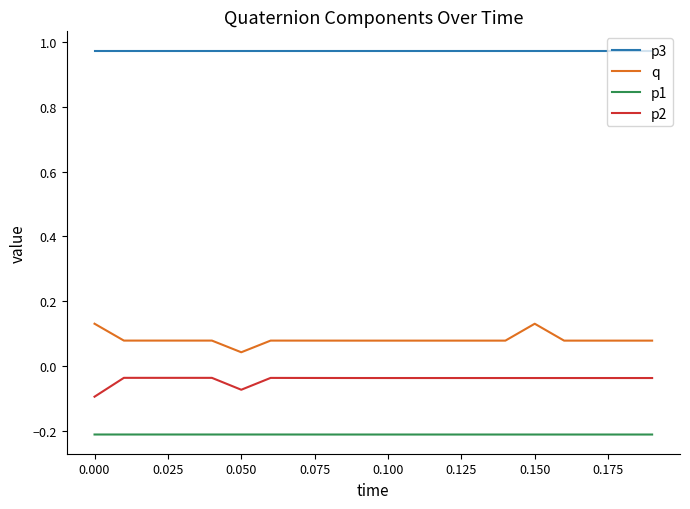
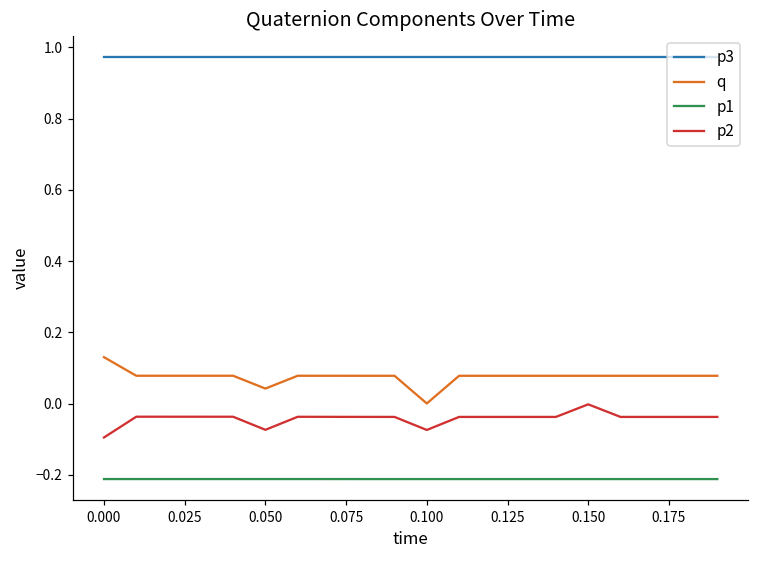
  {
    "p3": {
      "0.000": 0.97,
      "0.050": 0.97,
      "0.100": 0.97,
      "0.150": 0.97
    },
    "q": {
      "0.000": 0.13,
      "0.050": 0.04,
-     "0.100": 0.08,
-     "0.150": 0.13
+     "0.100": 0.00,
+     "0.150": 0.08
    },
    "p1": {
      "0.000": -0.21,
      "0.050": -0.21,
      "0.100": -0.21,
      "0.150": -0.21
    },
    "p2": {
      "0.000": -0.09,
      "0.050": -0.07,
-     "0.100": -0.04,
-     "0.150": -0.04
+     "0.100": -0.07,
+     "0.150": 0.00
    }
  }
